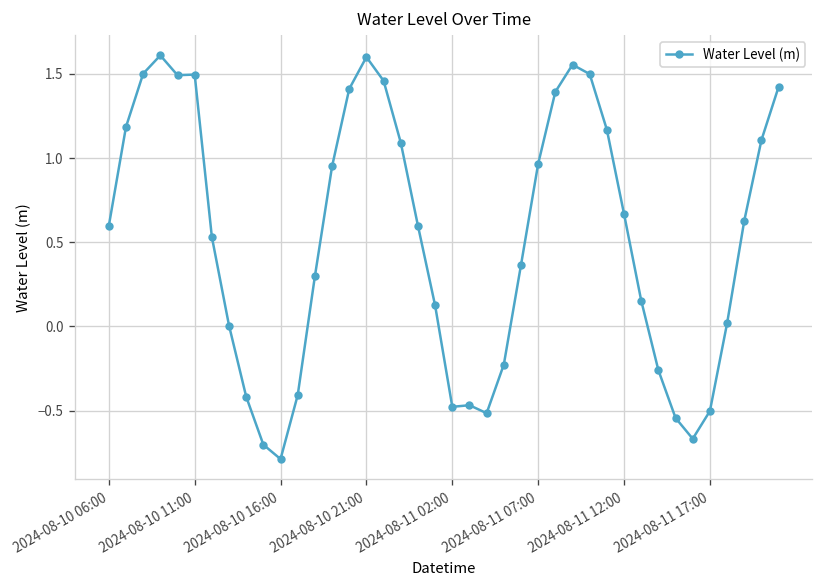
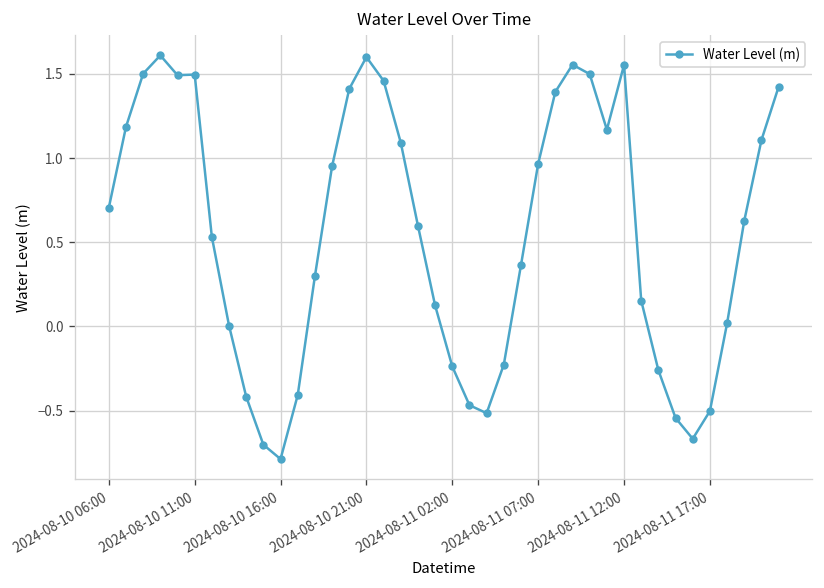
  {
-   "2024-08-10 06:00": 0.60,
+   "2024-08-10 06:00": 0.70,
    "2024-08-10 11:00": 1.50,
    "2024-08-10 16:00": -0.79,
    "2024-08-10 21:00": 1.60,
-   "2024-08-11 02:00": -0.48,
+   "2024-08-11 02:00": -0.24,
    "2024-08-11 07:00": 0.97,
-   "2024-08-11 12:00": 0.67,
+   "2024-08-11 12:00": 1.55,
    "2024-08-11 17:00": -0.50
  }
